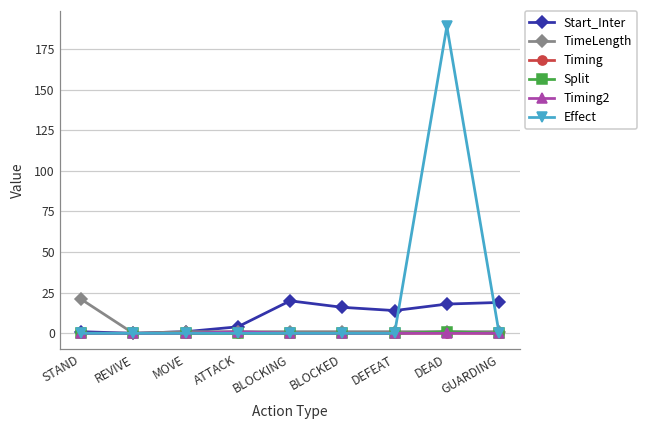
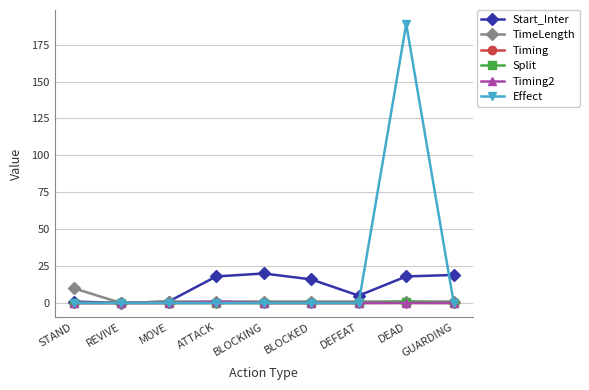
  {
    "Start_Inter": {
-     "ATTACK": 4,
+     "ATTACK": 18,
      "BLOCKING": 20,
      "BLOCKED": 16,
-     "DEFEAT": 14,
+     "DEFEAT": 5,
      "DEAD": 18,
      "GUARDING": 19
    },
    "TimeLength": {
-     "STAND": 21
+     "STAND": 10
    },
    "Effect": {
      "DEAD": 189
    }
  }
